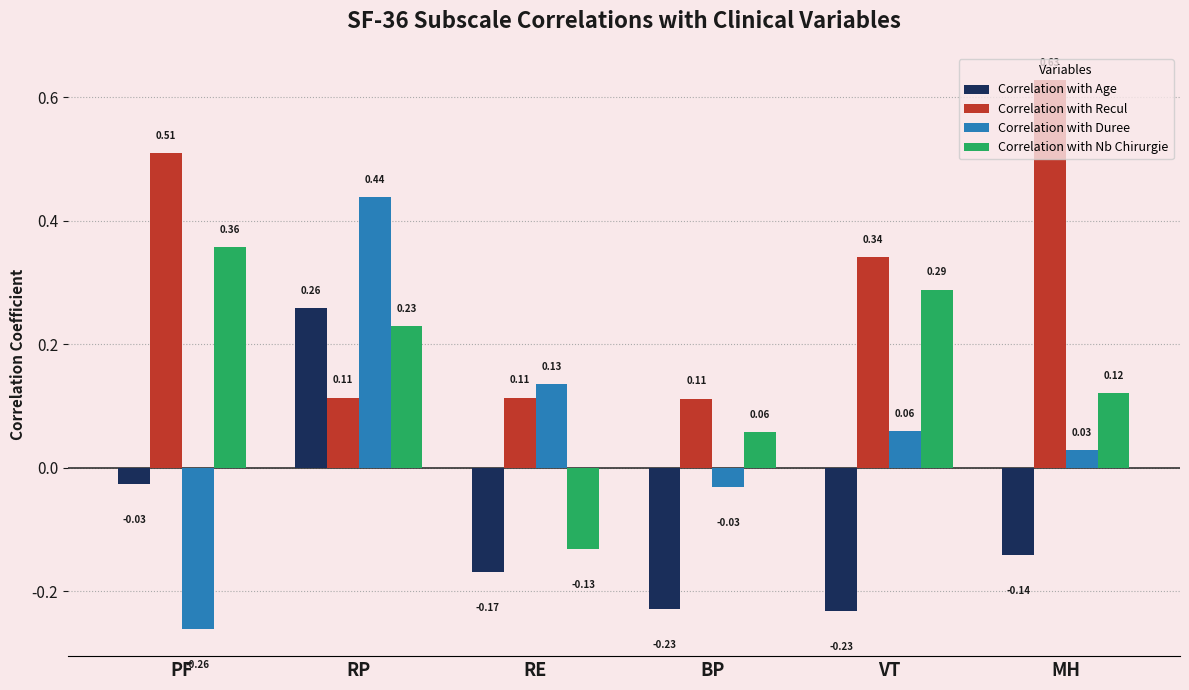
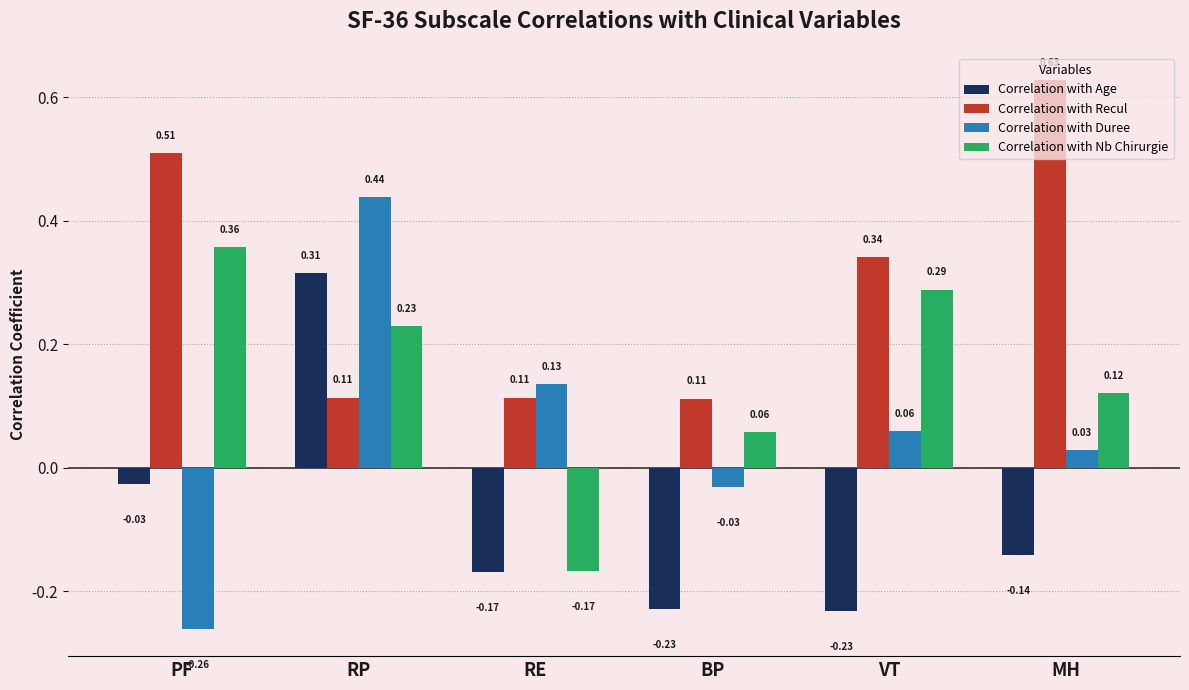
  {
    "Correlation with Age": {
-     "RP": 0.26
+     "RP": 0.31
    },
    "Correlation with Recul": {
      "PF": 0.51,
      "RP": 0.11,
      "RE": 0.11,
      "BP": 0.11,
      "VT": 0.34
    },
    "Correlation with Duree": {
      "RP": 0.44,
      "RE": 0.13,
      "VT": 0.06,
      "MH": 0.03
    },
    "Correlation with Nb Chirurgie": {
      "PF": 0.36,
      "RP": 0.23,
-     "RE": -0.13,
+     "RE": -0.17,
      "BP": 0.06,
      "VT": 0.29,
      "MH": 0.12
    }
  }
